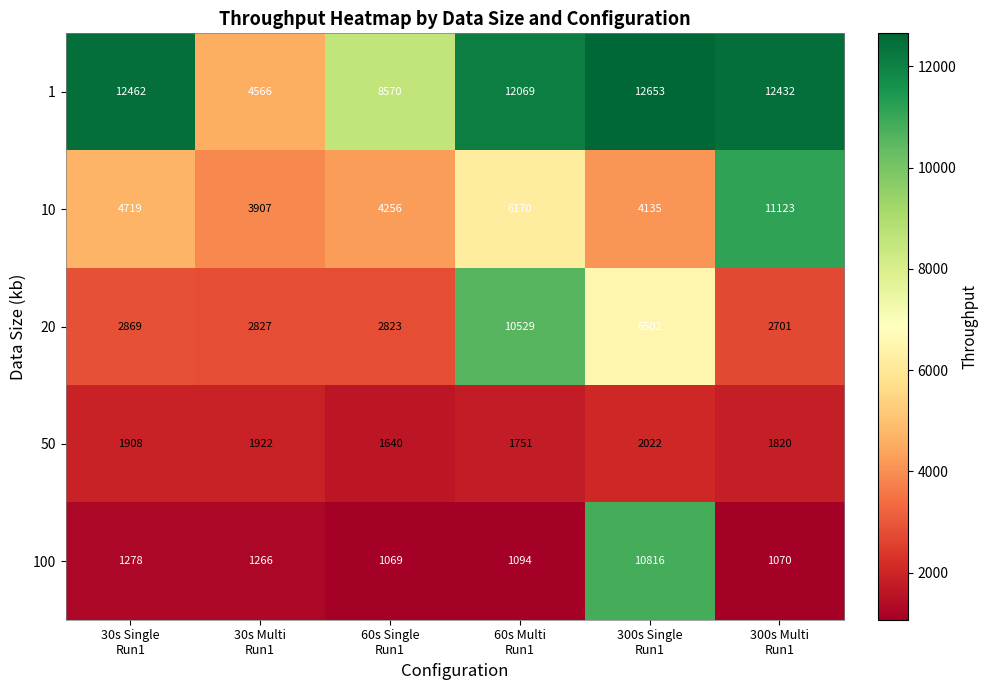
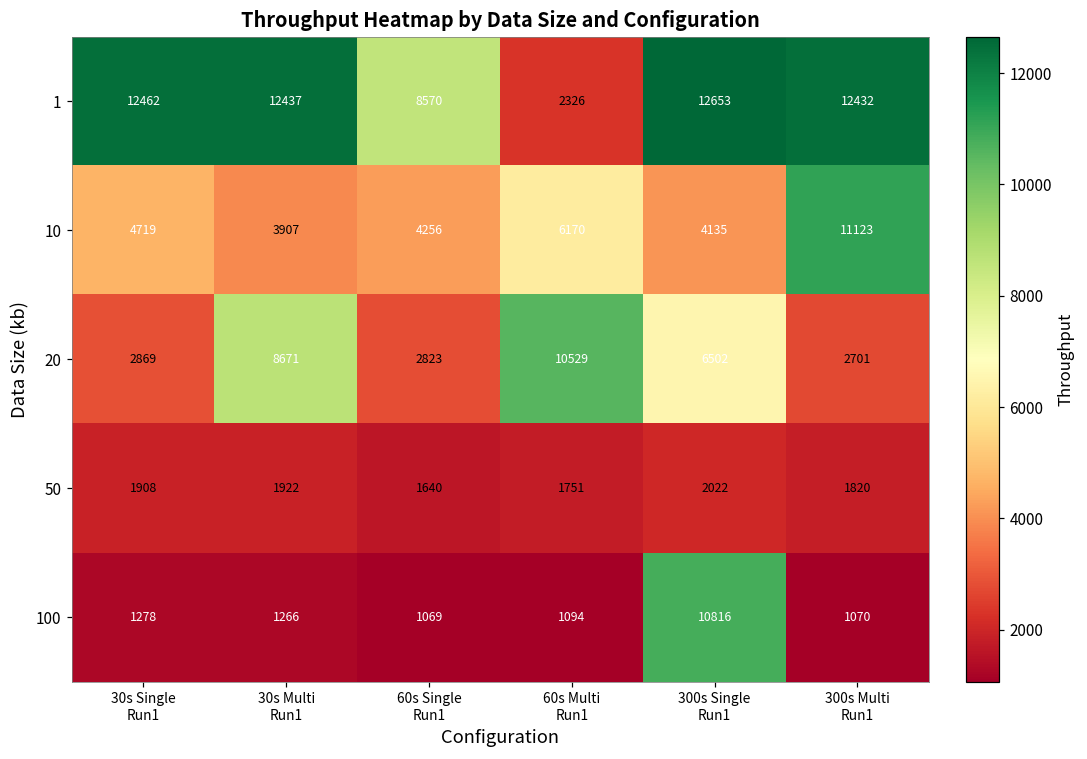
  {
    "1": {
      "30s Single Run1": 12462,
-     "30s Multi Run1": 4566,
+     "30s Multi Run1": 12437,
      "60s Single Run1": 8570,
-     "60s Multi Run1": 12069,
+     "60s Multi Run1": 2326,
      "300s Single Run1": 12653,
      "300s Multi Run1": 12432
    },
    "10": {
      "30s Single Run1": 4719,
      "30s Multi Run1": 3907,
      "60s Single Run1": 4256,
      "60s Multi Run1": 6170,
      "300s Single Run1": 4135,
      "300s Multi Run1": 11123
    },
    "20": {
      "30s Single Run1": 2869,
-     "30s Multi Run1": 2827,
+     "30s Multi Run1": 8671,
      "60s Single Run1": 2823,
      "60s Multi Run1": 10529,
      "300s Single Run1": 6502,
      "300s Multi Run1": 2701
    },
    "50": {
      "30s Single Run1": 1908,
      "30s Multi Run1": 1922,
      "60s Single Run1": 1640,
      "60s Multi Run1": 1751,
      "300s Single Run1": 2022,
      "300s Multi Run1": 1820
    },
    "100": {
      "30s Single Run1": 1278,
      "30s Multi Run1": 1266,
      "60s Single Run1": 1069,
      "60s Multi Run1": 1094,
      "300s Single Run1": 10816,
      "300s Multi Run1": 1070
    }
  }
